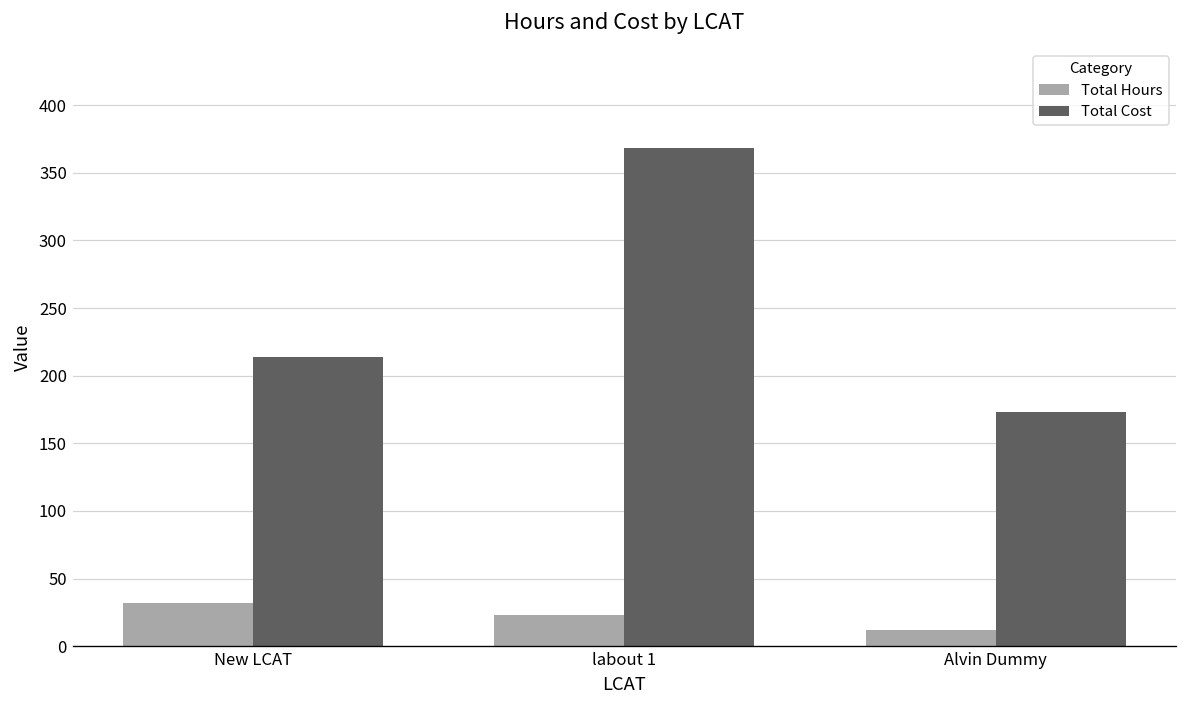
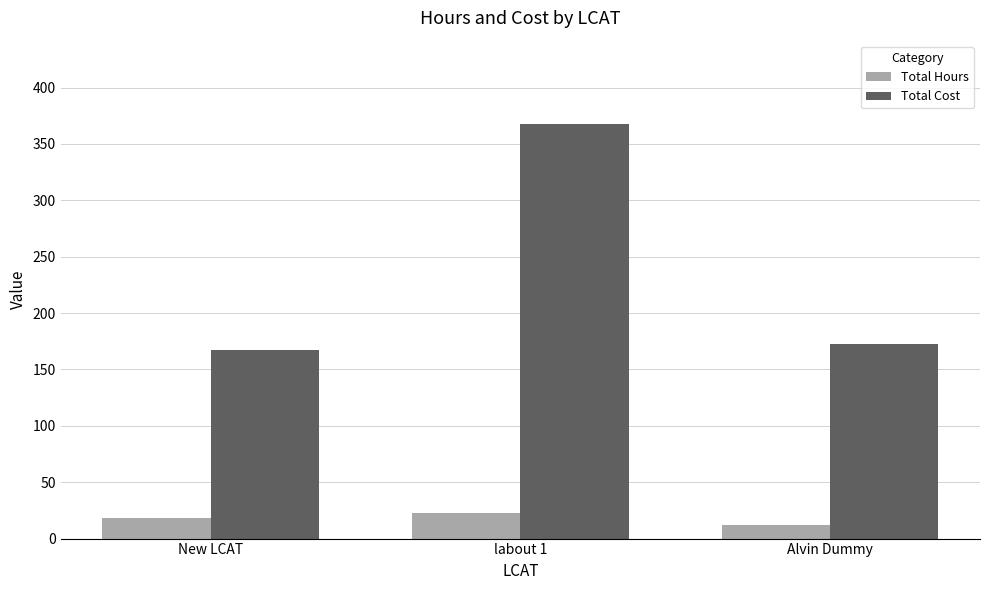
  {
    "Total Hours": {
-     "New LCAT": 32,
+     "New LCAT": 18,
      "labout 1": 23,
      "Alvin Dummy": 12
    },
    "Total Cost": {
-     "New LCAT": 214,
+     "New LCAT": 167,
      "labout 1": 368,
      "Alvin Dummy": 173
    }
  }
